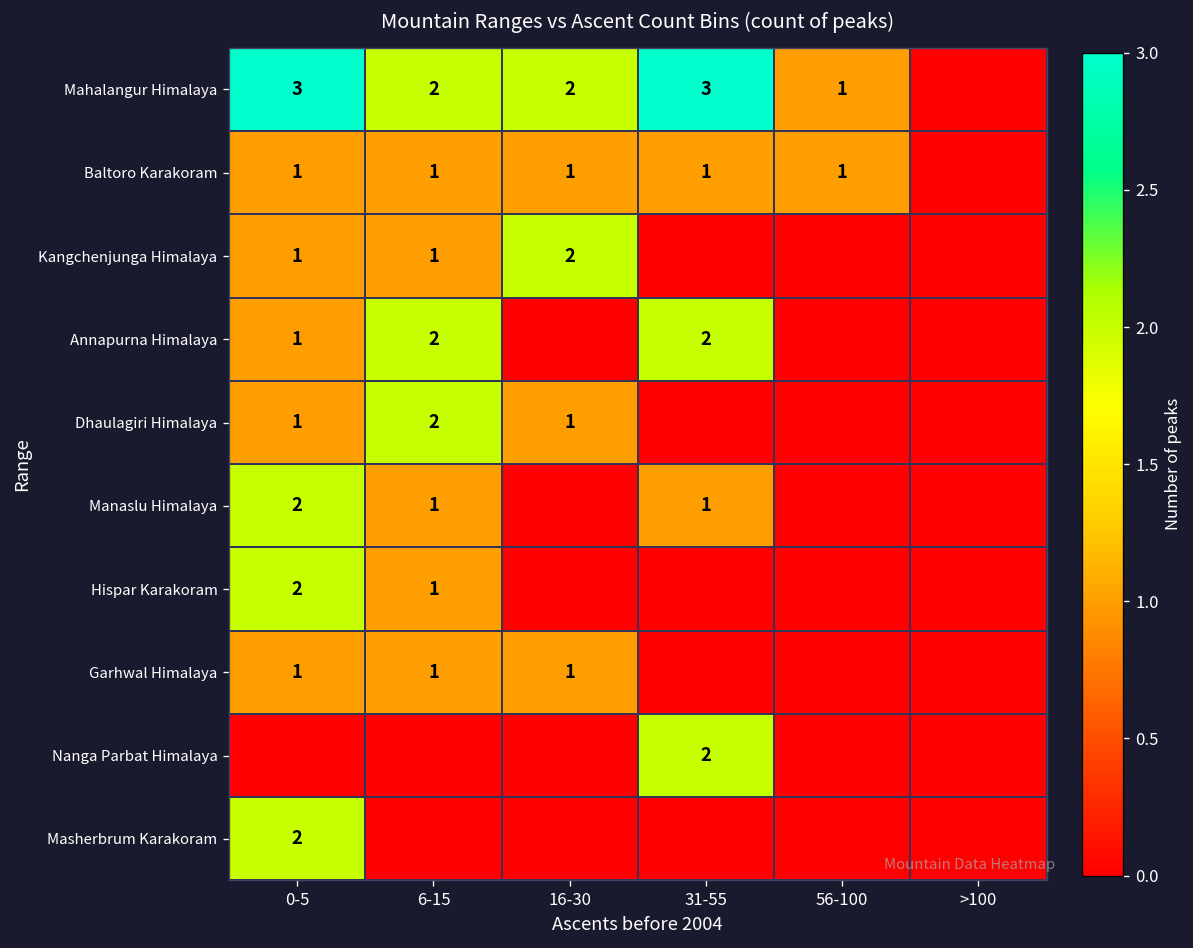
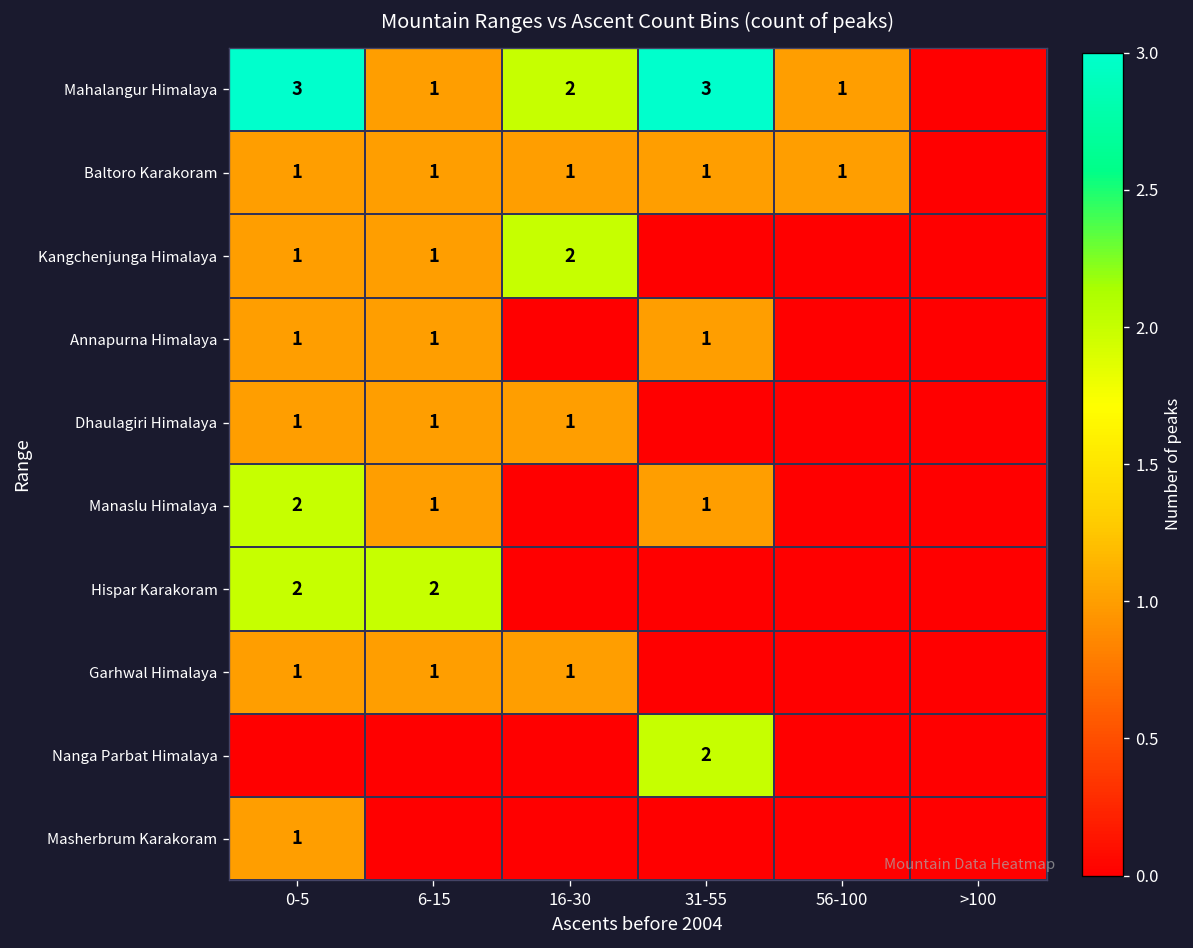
  {
    "Mahalangur Himalaya": {
      "0-5": 3,
-     "6-15": 2,
+     "6-15": 1,
      "16-30": 2,
      "31-55": 3,
      "56-100": 1
    },
    "Baltoro Karakoram": {
      "0-5": 1,
      "6-15": 1,
      "16-30": 1,
      "31-55": 1,
      "56-100": 1
    },
    "Kangchenjunga Himalaya": {
      "0-5": 1,
      "6-15": 1,
      "16-30": 2
    },
    "Annapurna Himalaya": {
      "0-5": 1,
-     "6-15": 2,
-     "31-55": 2
+     "6-15": 1,
+     "31-55": 1
    },
    "Dhaulagiri Himalaya": {
      "0-5": 1,
-     "6-15": 2,
+     "6-15": 1,
      "16-30": 1
    },
    "Manaslu Himalaya": {
      "0-5": 2,
      "6-15": 1,
      "31-55": 1
    },
    "Hispar Karakoram": {
      "0-5": 2,
-     "6-15": 1
+     "6-15": 2
    },
    "Garhwal Himalaya": {
      "0-5": 1,
      "6-15": 1,
      "16-30": 1
    },
    "Nanga Parbat Himalaya": {
      "31-55": 2
    },
    "Masherbrum Karakoram": {
-     "0-5": 2
+     "0-5": 1
    }
  }
